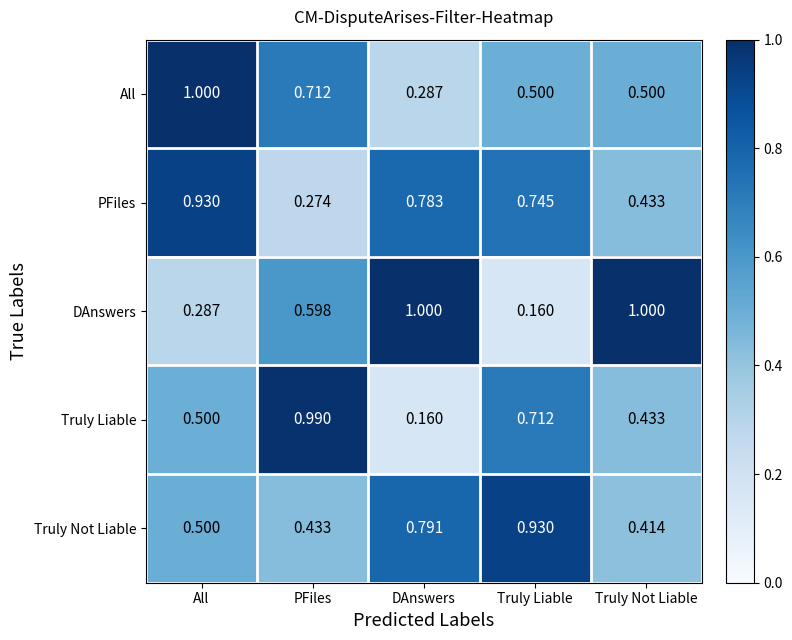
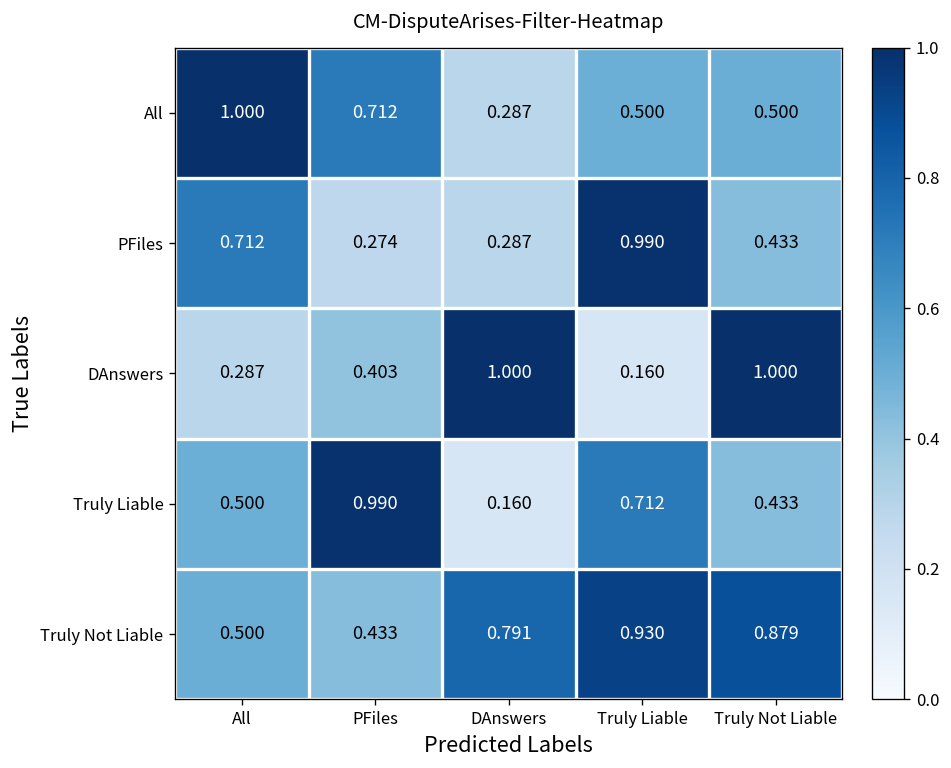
  {
    "All": {
      "All": 1.000,
      "PFiles": 0.712,
      "DAnswers": 0.287,
      "Truly Liable": 0.500,
      "Truly Not Liable": 0.500
    },
    "PFiles": {
-     "All": 0.930,
+     "All": 0.712,
      "PFiles": 0.274,
-     "DAnswers": 0.783,
-     "Truly Liable": 0.745,
+     "DAnswers": 0.287,
+     "Truly Liable": 0.990,
      "Truly Not Liable": 0.433
    },
    "DAnswers": {
      "All": 0.287,
-     "PFiles": 0.598,
+     "PFiles": 0.403,
      "DAnswers": 1.000,
      "Truly Liable": 0.160,
      "Truly Not Liable": 1.000
    },
    "Truly Liable": {
      "All": 0.500,
      "PFiles": 0.990,
      "DAnswers": 0.160,
      "Truly Liable": 0.712,
      "Truly Not Liable": 0.433
    },
    "Truly Not Liable": {
      "All": 0.500,
      "PFiles": 0.433,
      "DAnswers": 0.791,
      "Truly Liable": 0.930,
-     "Truly Not Liable": 0.414
+     "Truly Not Liable": 0.879
    }
  }
